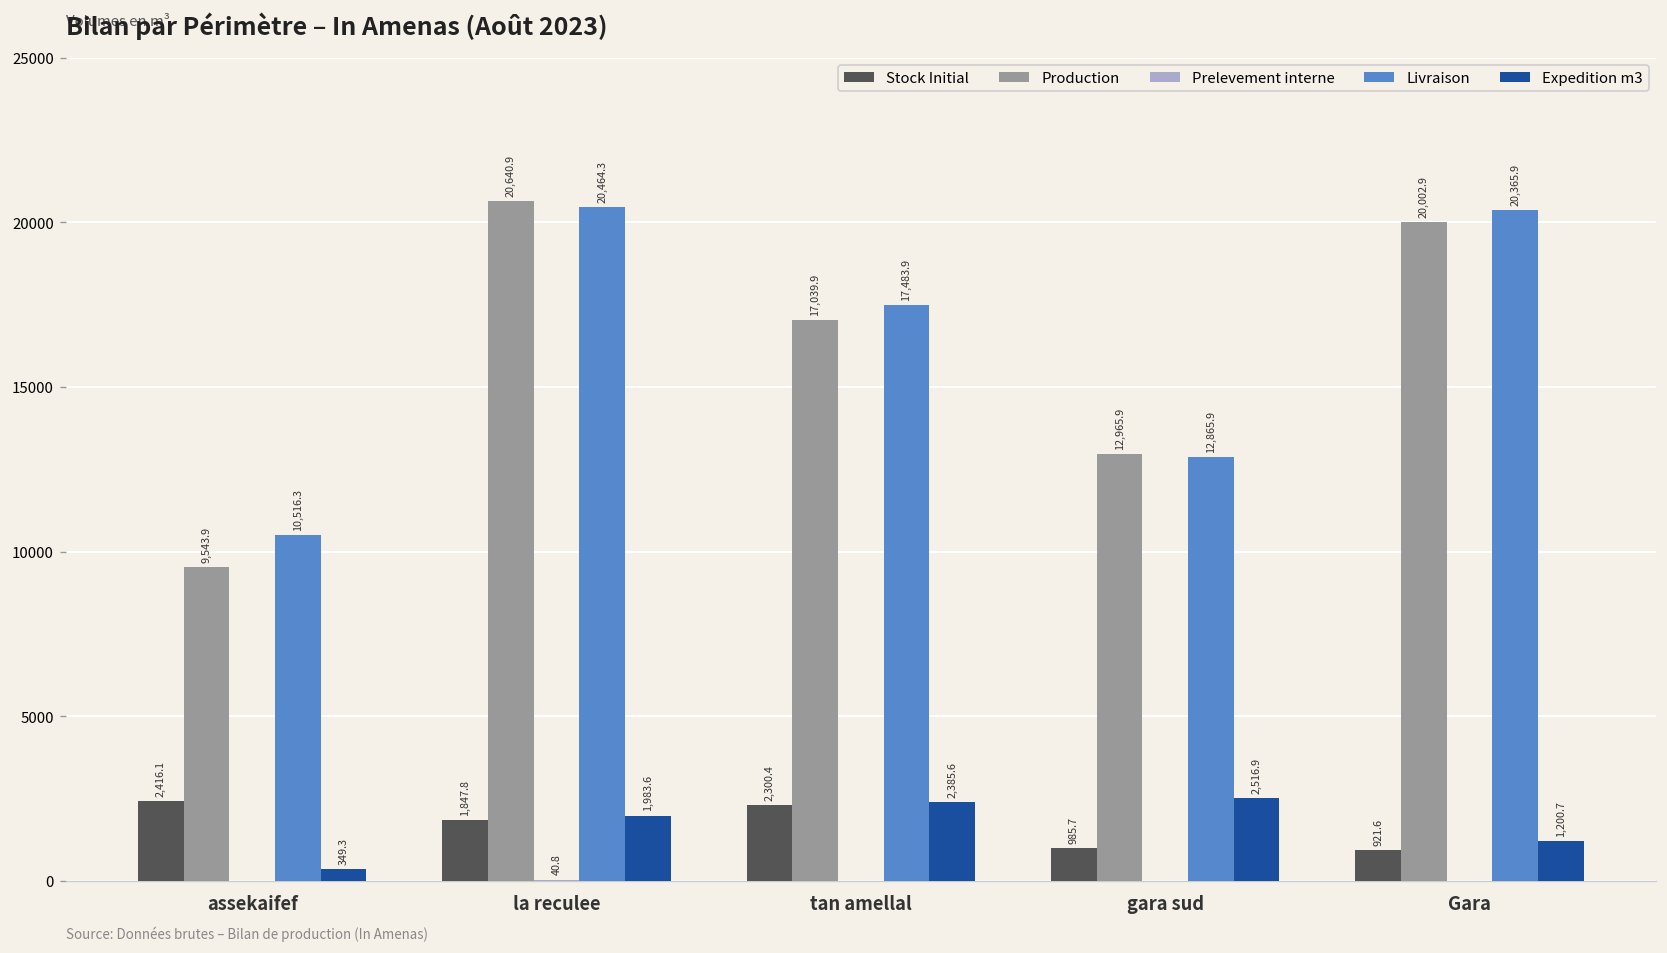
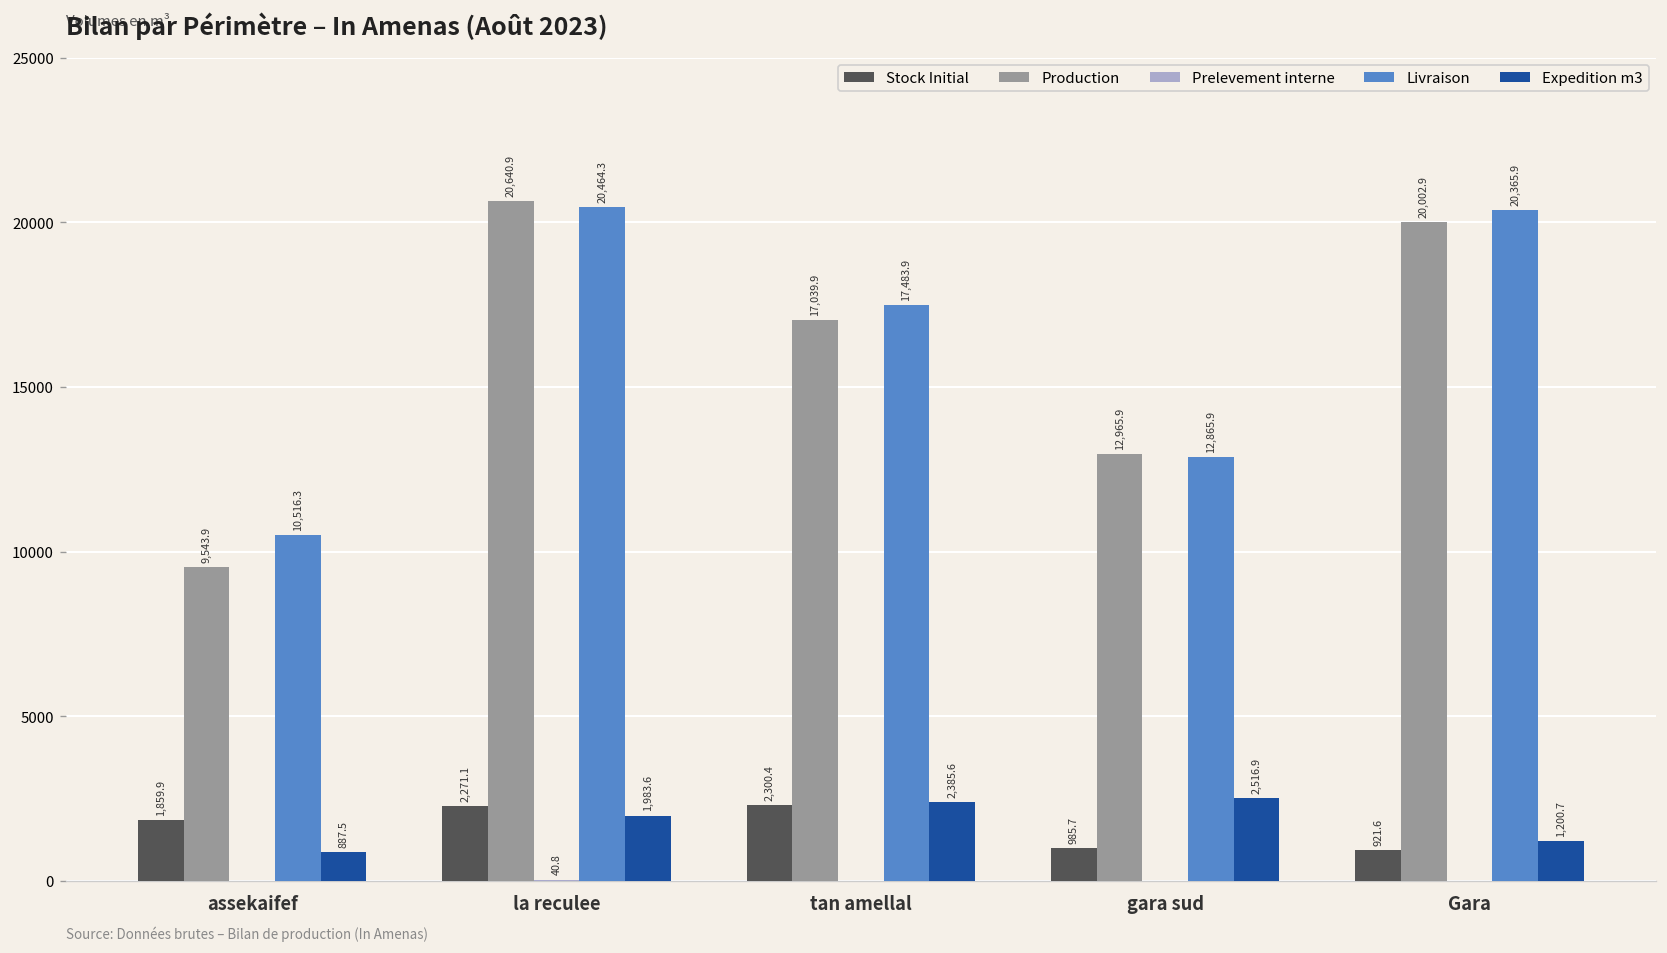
  {
    "Stock Initial": {
-     "assekaifef": "2,416.1",
-     "la reculee": "1,847.8",
+     "assekaifef": "1,859.9",
+     "la reculee": "2,271.1",
      "tan amellal": "2,300.4",
      "gara sud": "985.7",
      "Gara": "921.6"
    },
    "Livraison": {
      "assekaifef": "10,516.3",
      "la reculee": "20,464.3",
      "tan amellal": "17,483.9",
      "gara sud": "12,865.9",
      "Gara": "20,365.9"
    },
    "Expedition m3": {
-     "assekaifef": "349.3",
+     "assekaifef": "887.5",
      "la reculee": "1,983.6",
      "tan amellal": "2,385.6",
      "gara sud": "2,516.9",
      "Gara": "1,200.7"
    }
  }
